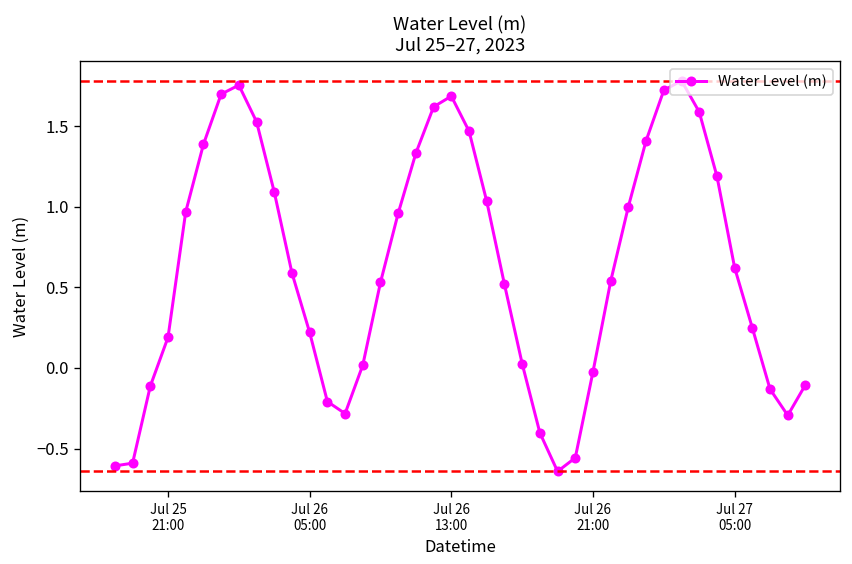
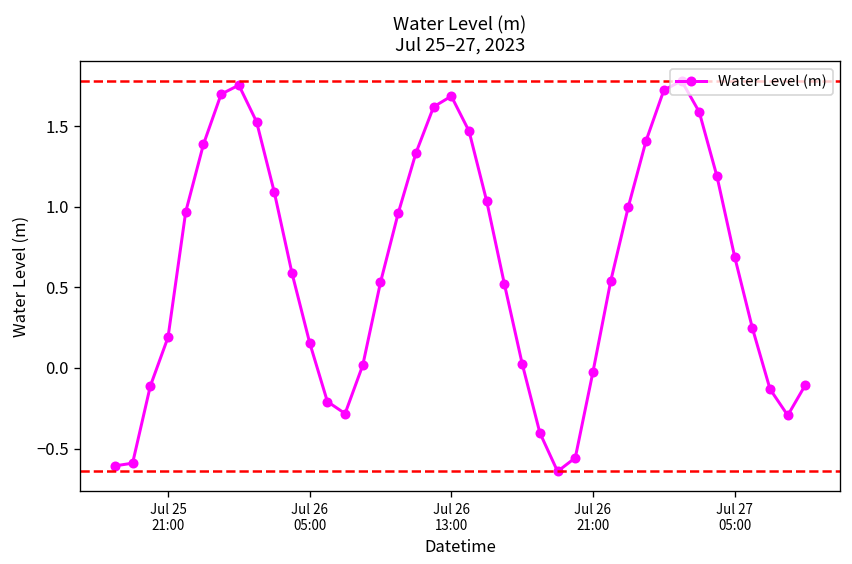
  {
    "Jul 25 21:00": 0.19,
-   "Jul 26 05:00": 0.22,
+   "Jul 26 05:00": 0.16,
    "Jul 26 13:00": 1.69,
    "Jul 26 21:00": -0.02,
-   "Jul 27 05:00": 0.62
+   "Jul 27 05:00": 0.69
  }
